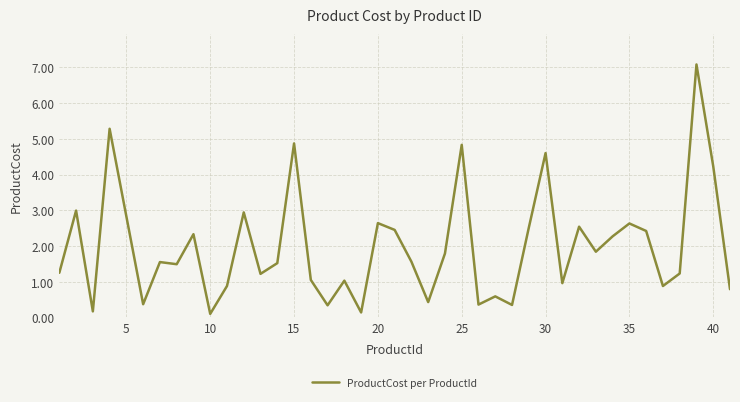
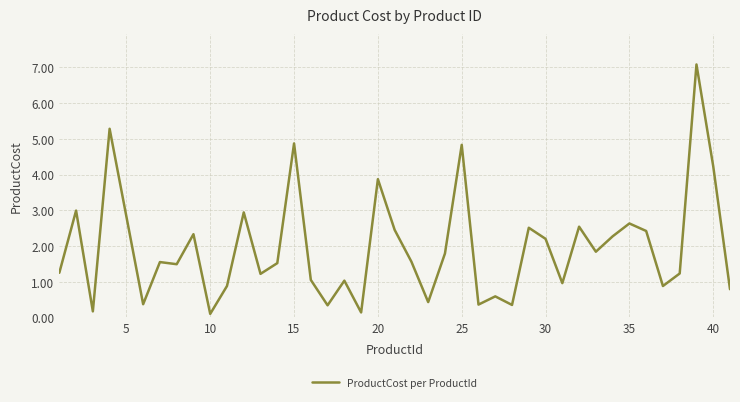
  {
    "10": 0.1,
    "15": 4.9,
-   "20": 2.6,
+   "20": 3.9,
    "25": 4.8,
-   "30": 4.6,
+   "30": 2.2,
    "35": 2.6,
    "40": 4.2
  }
